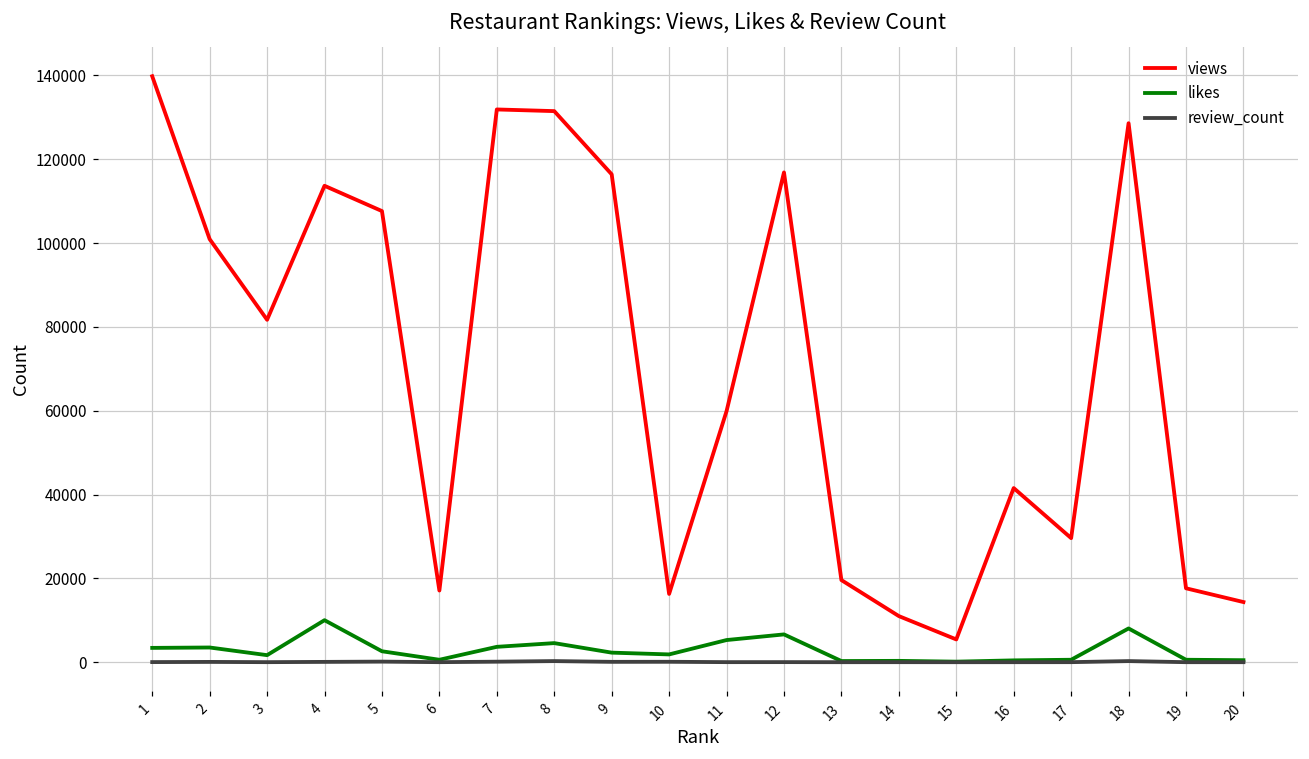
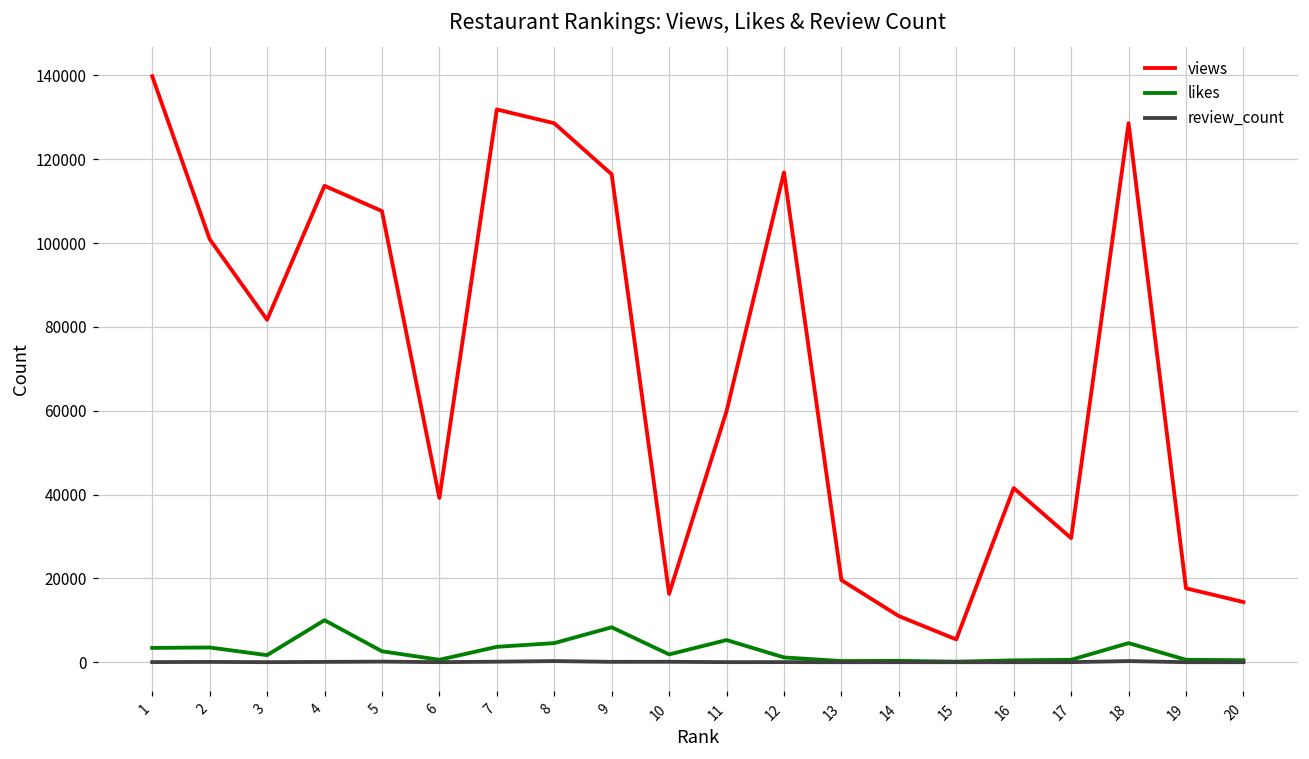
  {
    "views": {
      "1": 140000,
      "2": 101000,
      "3": 82000,
      "4": 114000,
      "5": 108000,
-     "6": 17000,
+     "6": 39000,
      "7": 132000,
-     "8": 131000,
+     "8": 129000,
      "9": 116000,
      "10": 16000,
      "11": 60000,
      "12": 117000,
      "13": 20000,
      "14": 11000,
      "15": 5000,
      "16": 42000,
      "17": 30000,
      "18": 129000,
      "19": 18000,
      "20": 14000
    },
    "likes": {
      "1": 3000,
      "2": 4000,
      "3": 2000,
      "4": 10000,
      "5": 3000,
      "7": 4000,
      "8": 5000,
-     "9": 2000,
+     "9": 8000,
      "10": 2000,
      "11": 5000,
-     "12": 7000,
-     "18": 8000
+     "12": 1000,
+     "18": 5000
    },
    "review_count": {
      "1": 0,
      "2": 0,
      "3": 0,
      "4": 0,
      "5": 0,
      "7": 0,
      "8": 0,
      "9": 0,
      "10": 0,
      "11": 0,
      "12": 0,
      "18": 0
    }
  }
